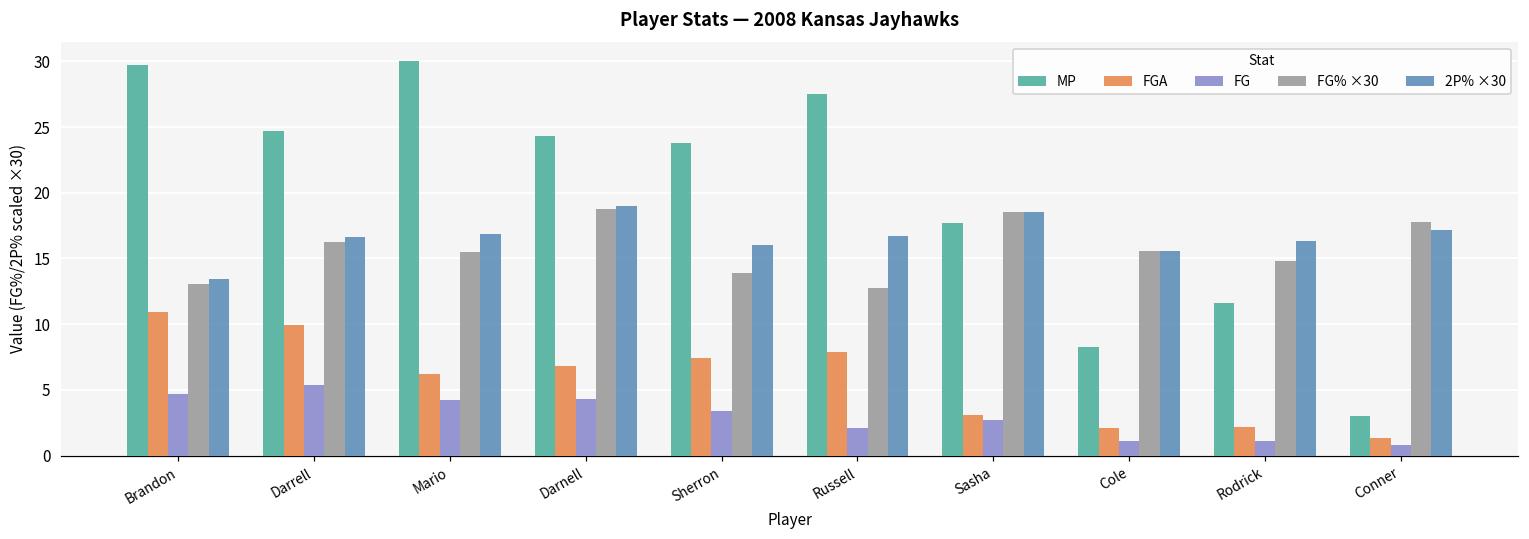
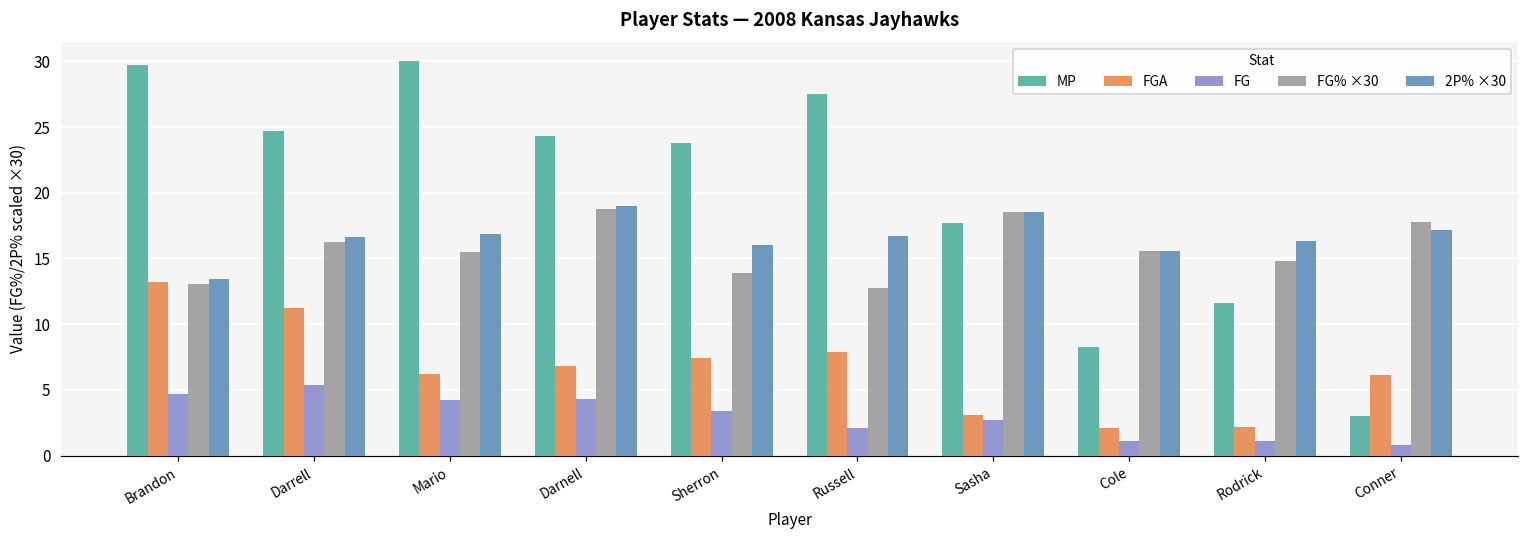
  {
    "FGA": {
-     "Brandon": 10.9,
-     "Darrell": 9.9,
+     "Brandon": 13.2,
+     "Darrell": 11.2,
      "Mario": 6.2,
      "Darnell": 6.8,
      "Sherron": 7.4,
      "Russell": 7.9,
      "Sasha": 3.1,
      "Cole": 2.1,
      "Rodrick": 2.2,
-     "Conner": 1.3
+     "Conner": 6.1
    }
  }
